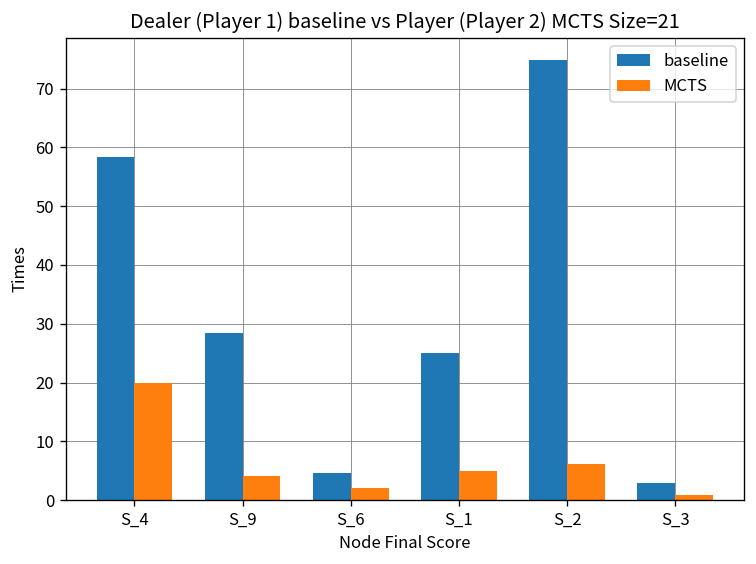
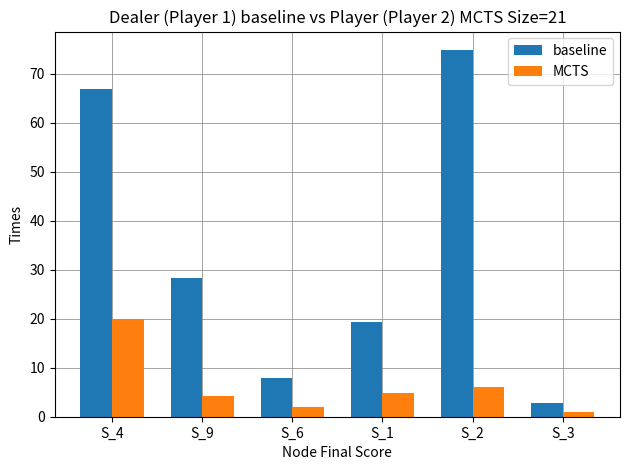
  {
    "baseline": {
-     "S_4": 58,
+     "S_4": 67,
      "S_9": 28,
-     "S_6": 5,
-     "S_1": 25,
+     "S_6": 8,
+     "S_1": 19,
      "S_2": 75,
      "S_3": 3
    },
    "MCTS": {
      "S_4": 20,
      "S_9": 4,
      "S_6": 2,
      "S_1": 5,
      "S_2": 6,
      "S_3": 1
    }
  }
